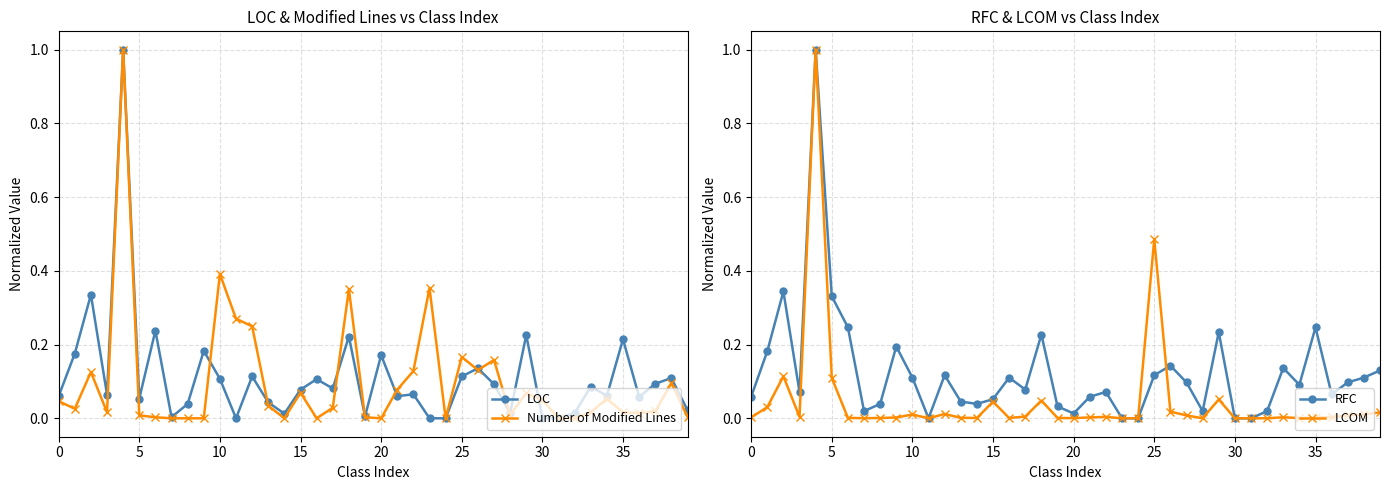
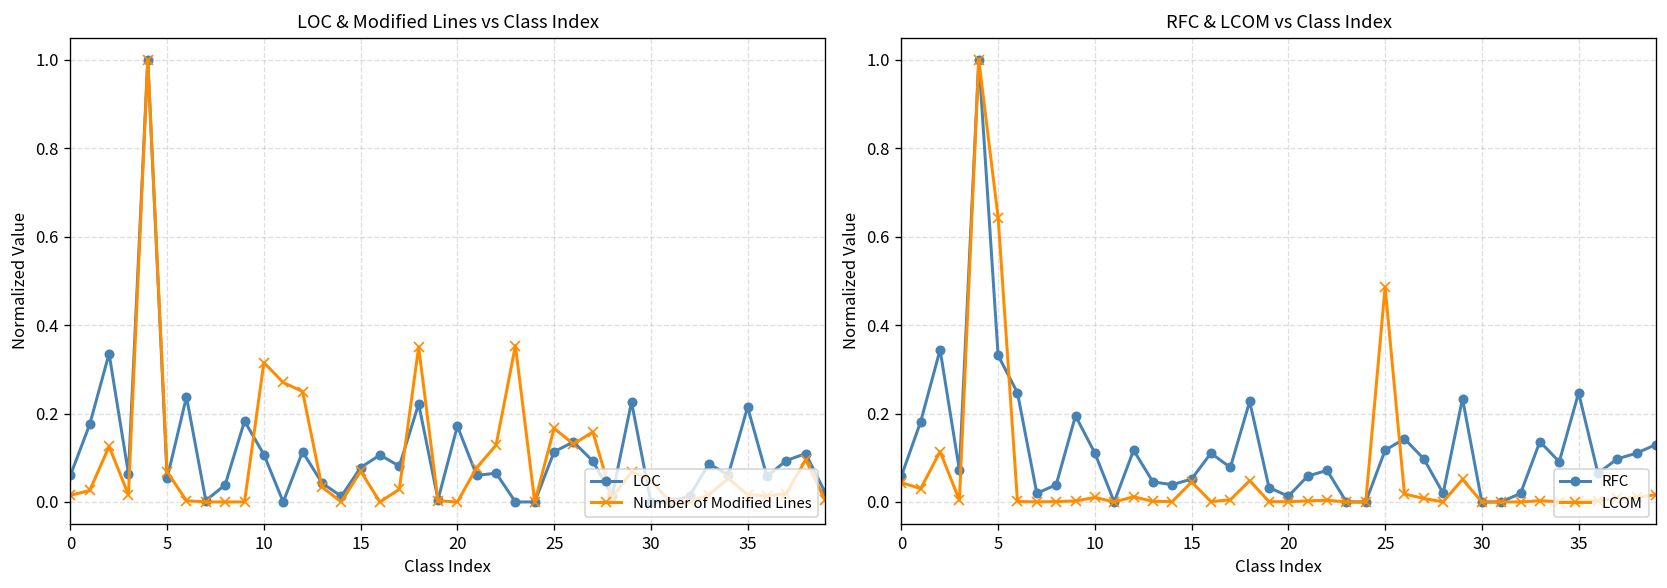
  {
    "LOC & Modified Lines vs Class Index": {
      "LOC": {
        "0": 0.06,
        "5": 0.05,
        "10": 0.11,
        "15": 0.08,
        "20": 0.17,
        "25": 0.11,
        "35": 0.21
      },
      "Number of Modified Lines": {
-       "0": 0.05,
-       "5": 0.01,
-       "10": 0.39,
+       "0": 0.02,
+       "5": 0.07,
+       "10": 0.32,
        "15": 0.07,
        "20": 0.00,
        "25": 0.17
      }
    },
    "RFC & LCOM vs Class Index": {
      "RFC": {
        "0": 0.06,
        "5": 0.33,
        "10": 0.11,
        "20": 0.01,
        "25": 0.12,
        "35": 0.25
      },
      "LCOM": {
-       "0": 0.00,
-       "5": 0.11,
+       "0": 0.04,
+       "5": 0.64,
        "10": 0.01,
        "20": 0.00,
        "25": 0.49
      }
    }
  }
